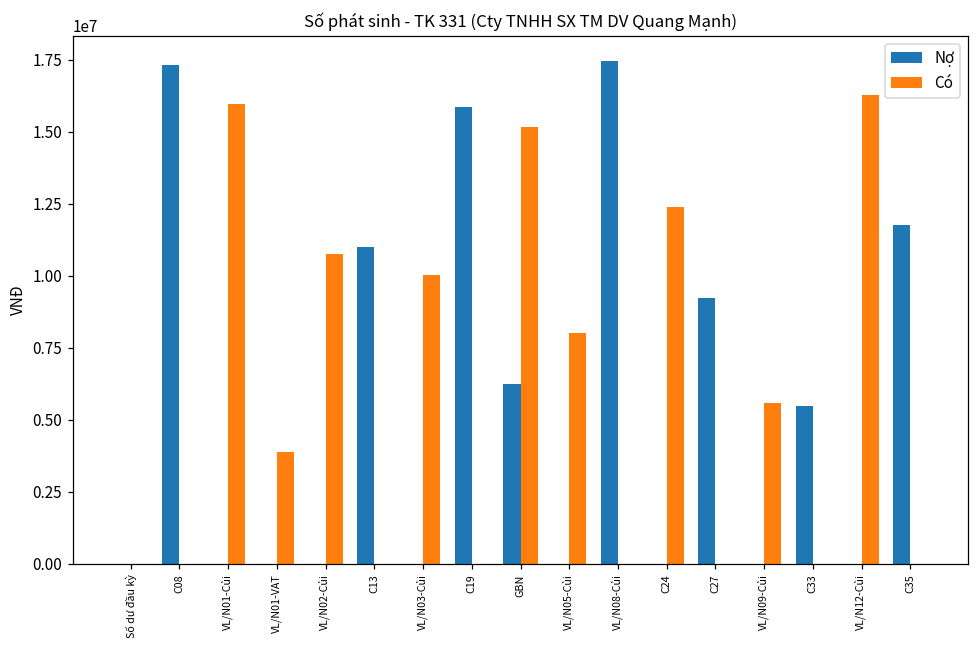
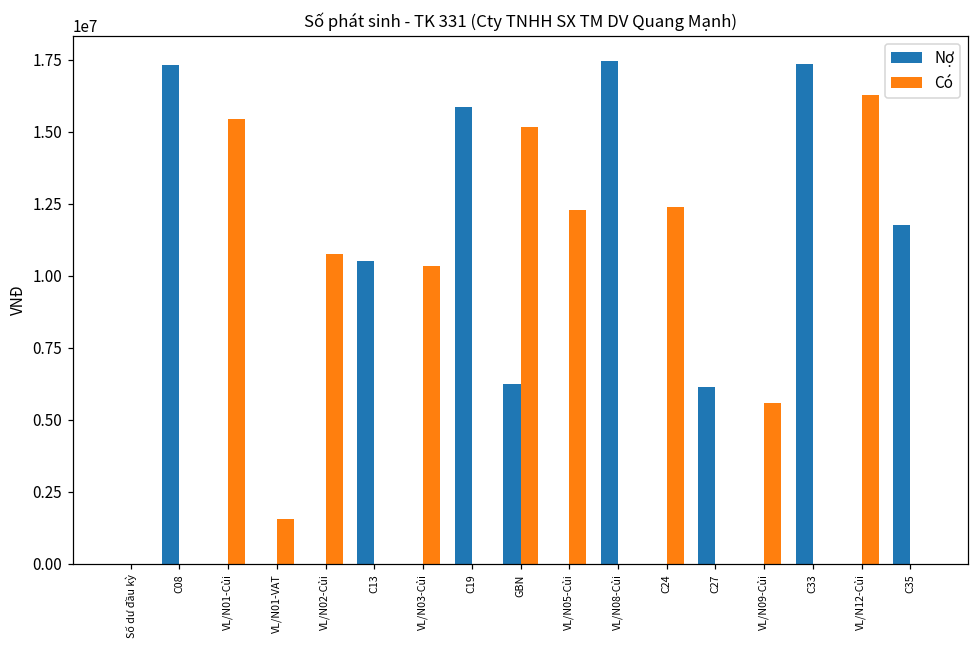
  {
    "Nợ": {
      "Số dư đầu kỳ": 0,
      "C08": 17300000,
      "VL/N01-Củi": 0,
      "VL/N01-VAT": 0,
      "VL/N02-Củi": 0,
-     "C13": 11000000,
+     "C13": 10500000,
      "VL/N03-Củi": 0,
      "C19": 15900000,
      "GBN": 6200000,
      "VL/N05-Củi": 0,
      "VL/N08-Củi": 17400000,
      "C24": 0,
-     "C27": 9200000,
+     "C27": 6100000,
      "VL/N09-Củi": 0,
-     "C33": 5500000,
+     "C33": 17300000,
      "VL/N12-Củi": 0,
      "C35": 11800000
    },
    "Có": {
      "Số dư đầu kỳ": 0,
      "C08": 0,
-     "VL/N01-Củi": 15900000,
-     "VL/N01-VAT": 3900000,
+     "VL/N01-Củi": 15500000,
+     "VL/N01-VAT": 1500000,
      "VL/N02-Củi": 10700000,
      "C13": 0,
-     "VL/N03-Củi": 10000000,
+     "VL/N03-Củi": 10300000,
      "C19": 0,
      "GBN": 15200000,
-     "VL/N05-Củi": 8000000,
+     "VL/N05-Củi": 12300000,
      "VL/N08-Củi": 0,
      "C24": 12400000,
      "C27": 0,
      "VL/N09-Củi": 5600000,
      "C33": 0,
      "VL/N12-Củi": 16300000,
      "C35": 0
    }
  }
